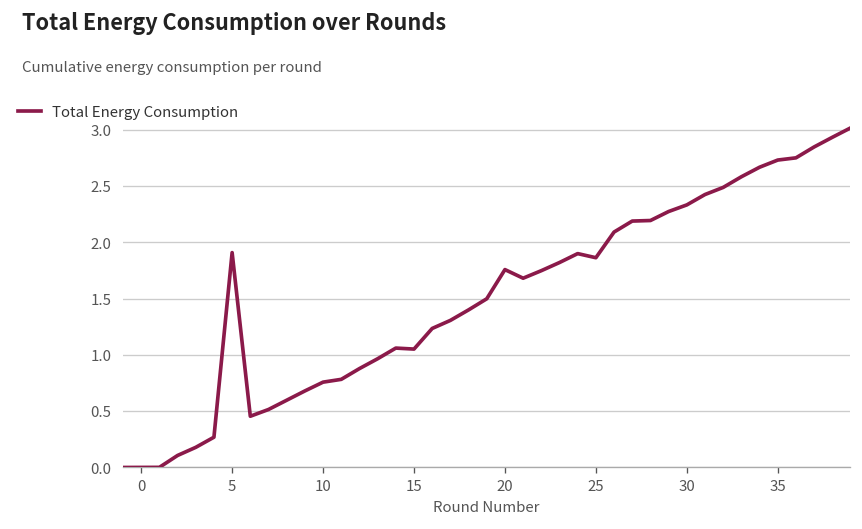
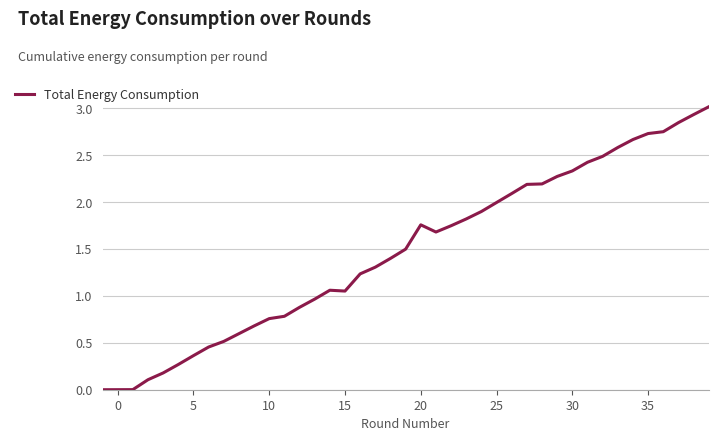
  {
-   "5": 1.9,
+   "5": 0.4,
    "10": 0.8,
    "15": 1.1,
    "20": 1.8,
-   "25": 1.9,
+   "25": 2.0,
    "30": 2.3,
    "35": 2.7
  }
